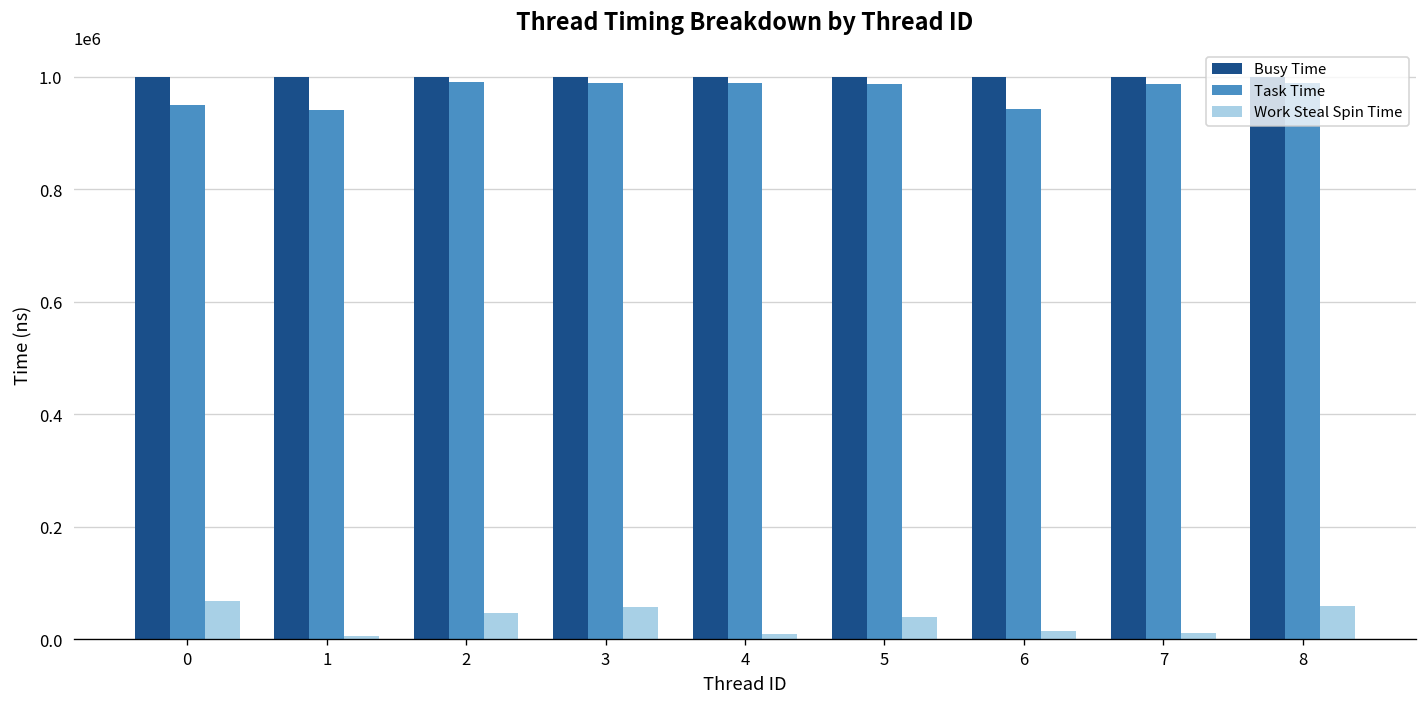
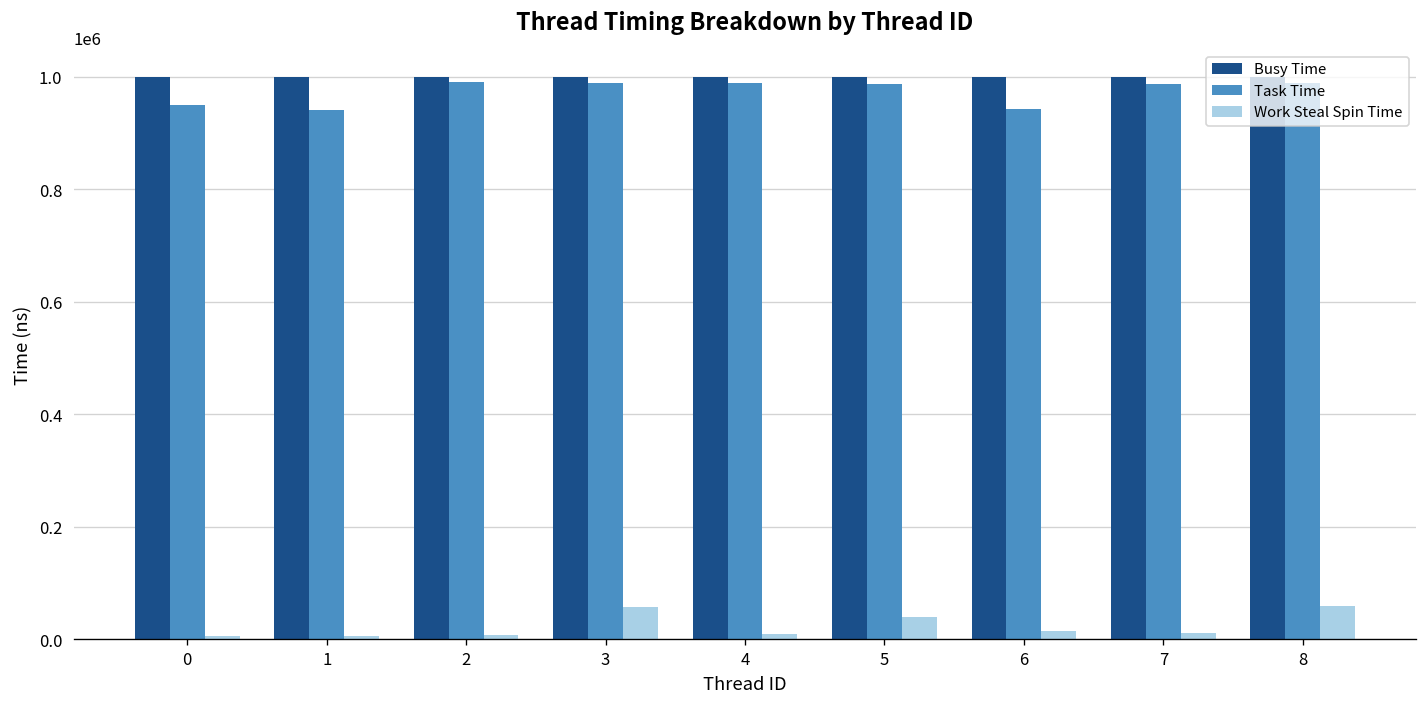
  {
    "Busy Time": {
      "0": 1000000,
      "1": 1000000,
      "2": 1000000,
      "3": 1000000,
      "4": 1000000,
      "5": 1000000,
      "6": 1000000,
      "7": 1000000
    },
    "Task Time": {
      "0": 950000,
      "1": 940000,
      "2": 990000,
      "3": 990000,
      "4": 990000,
      "5": 990000,
      "6": 940000,
      "7": 990000
    },
    "Work Steal Spin Time": {
-     "0": 70000,
+     "0": 10000,
      "1": 10000,
-     "2": 50000,
+     "2": 10000,
      "3": 60000,
      "4": 10000,
      "5": 40000,
      "6": 10000,
      "7": 10000,
      "8": 60000
    }
  }
